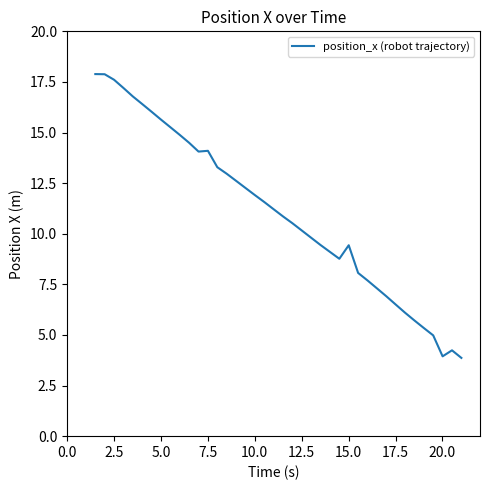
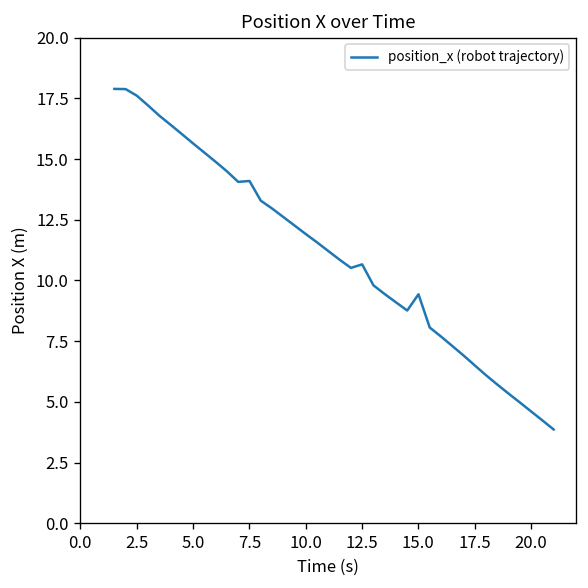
  {
    "2.5": 17.6,
    "5.0": 15.6,
    "7.5": 14.1,
    "10.0": 11.9,
-   "12.5": 10.2,
+   "12.5": 10.7,
    "15.0": 9.4,
-   "20.0": 3.9
+   "20.0": 4.6
  }
